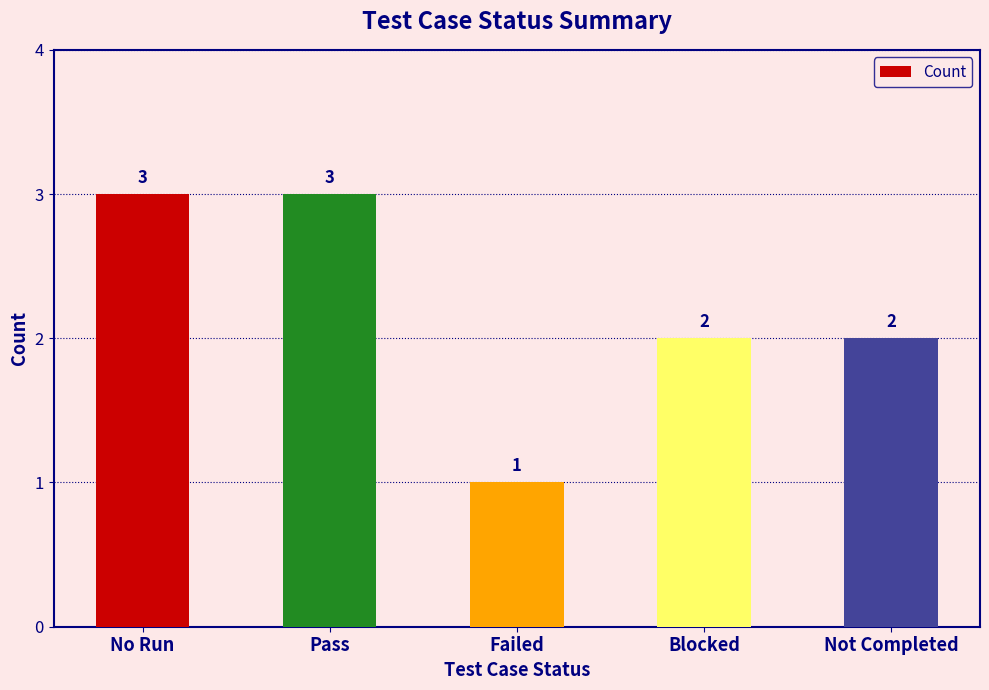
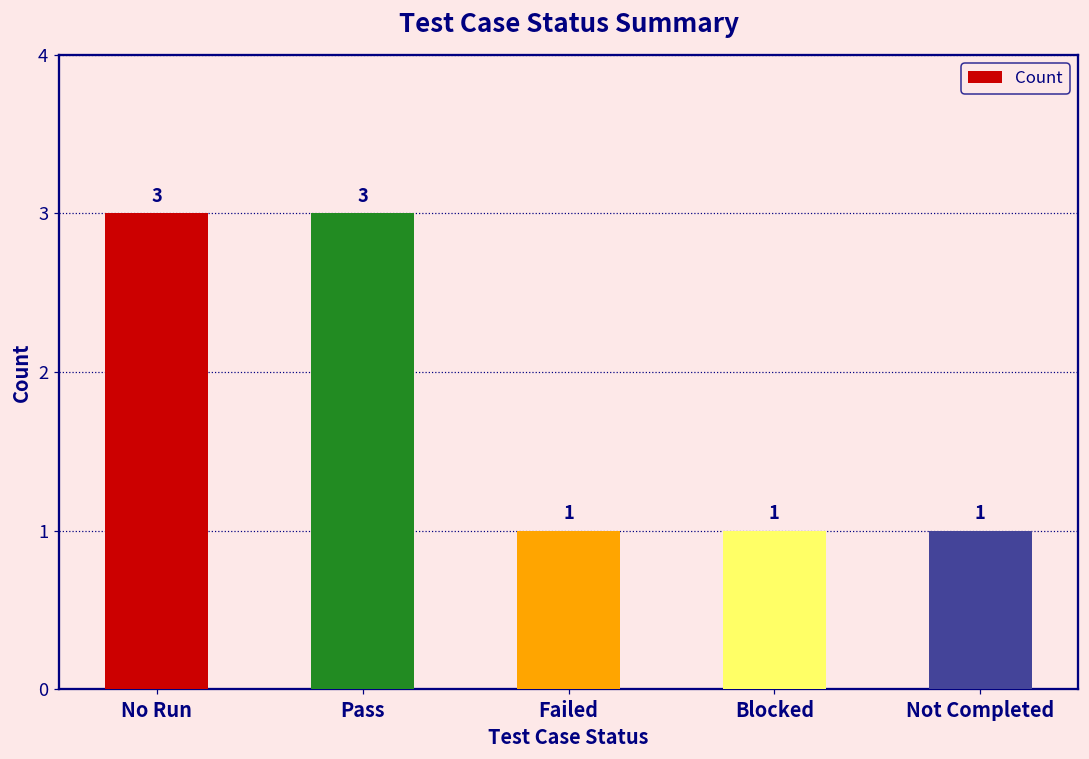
  {
    "No Run": 3,
    "Pass": 3,
    "Failed": 1,
-   "Blocked": 2,
-   "Not Completed": 2
+   "Blocked": 1,
+   "Not Completed": 1
  }
